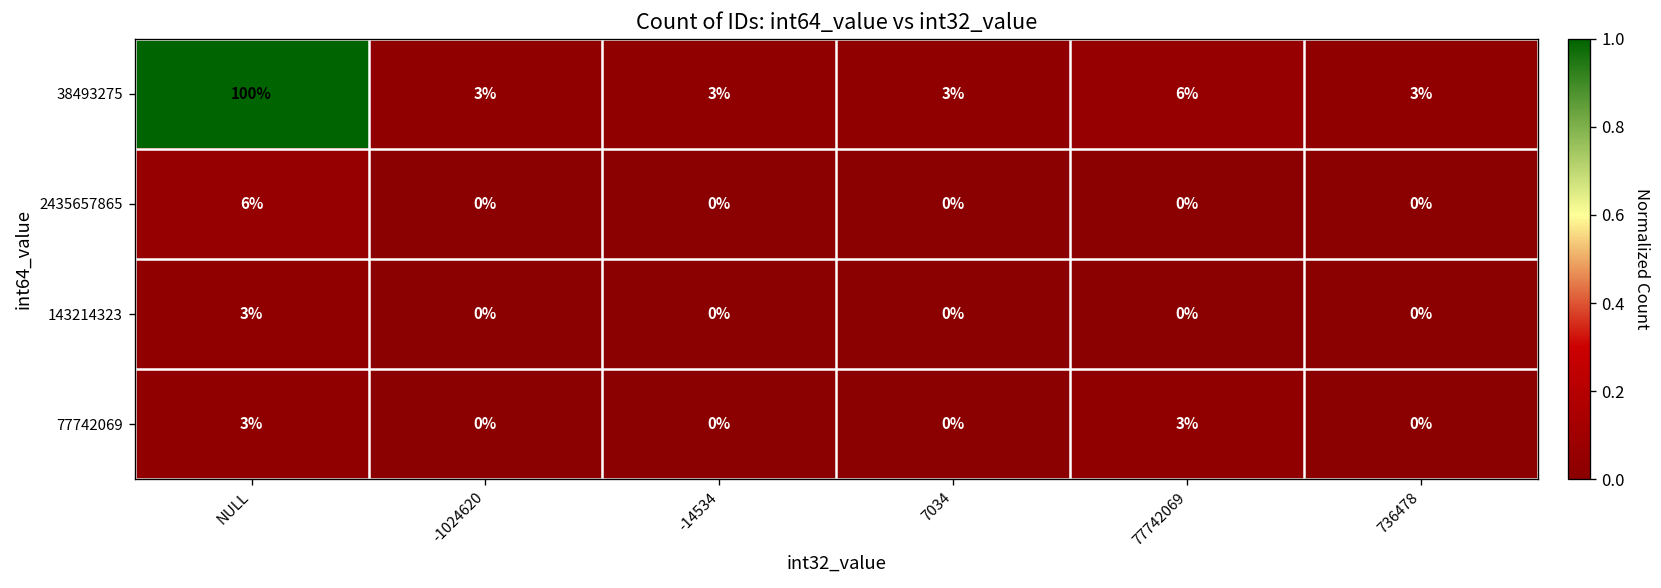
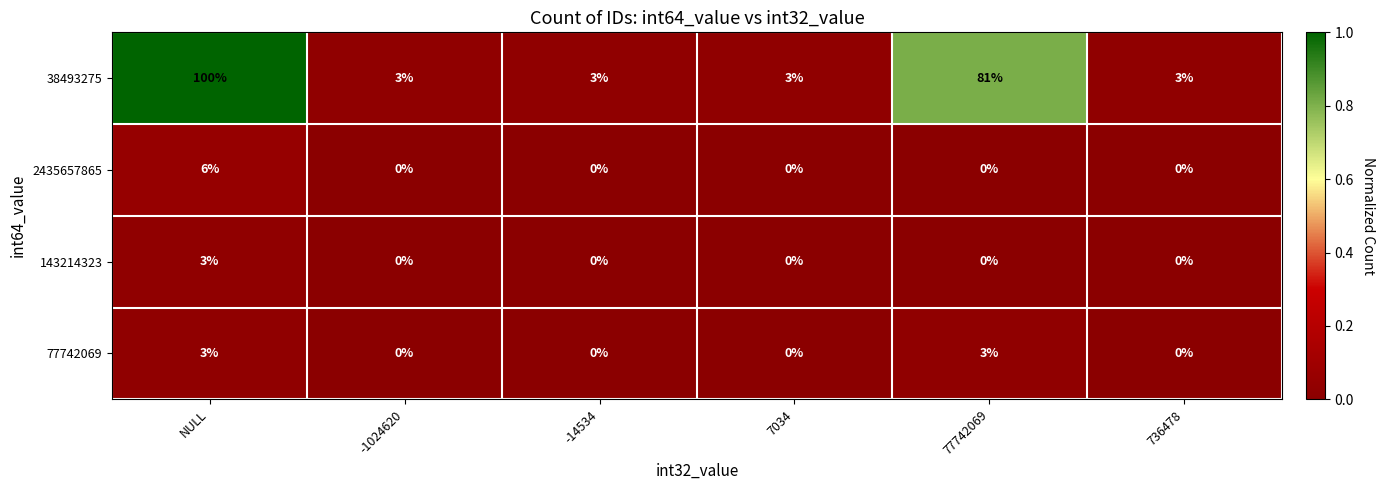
  {
    "38493275": {
      "NULL": "100%",
      "-1024620": "3%",
      "-14534": "3%",
      "7034": "3%",
-     "77742069": "6%",
+     "77742069": "81%",
      "736478": "3%"
    },
    "2435657865": {
      "NULL": "6%",
      "-1024620": "0%",
      "-14534": "0%",
      "7034": "0%",
      "77742069": "0%",
      "736478": "0%"
    },
    "143214323": {
      "NULL": "3%",
      "-1024620": "0%",
      "-14534": "0%",
      "7034": "0%",
      "77742069": "0%",
      "736478": "0%"
    },
    "77742069": {
      "NULL": "3%",
      "-1024620": "0%",
      "-14534": "0%",
      "7034": "0%",
      "77742069": "3%",
      "736478": "0%"
    }
  }
